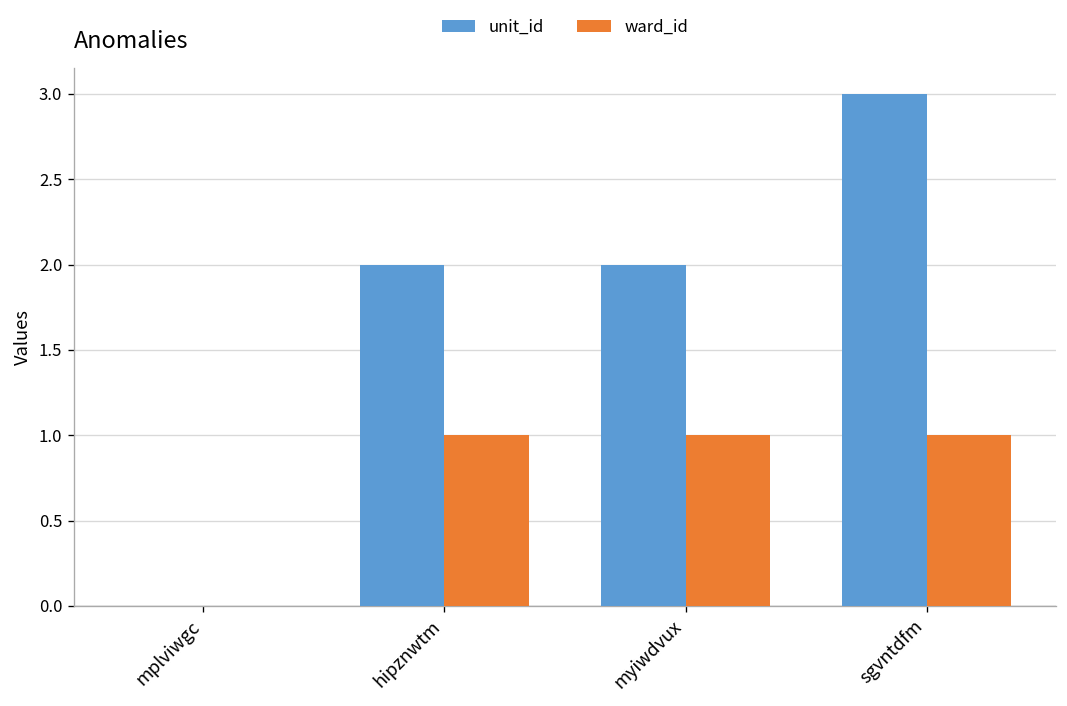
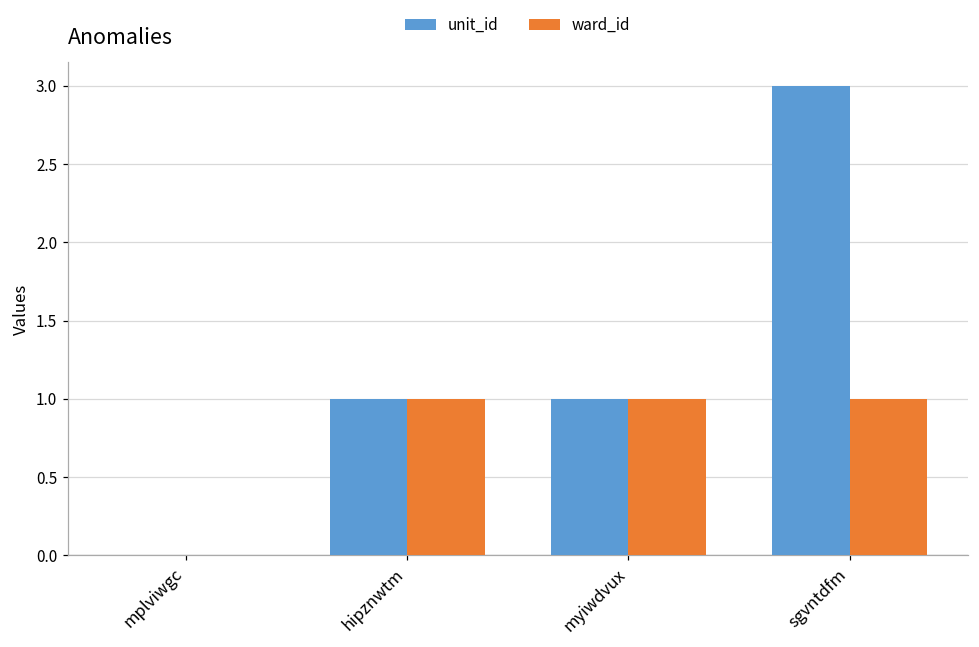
  {
    "unit_id": {
      "mplviwgc": 0,
-     "hipznwtm": 2,
-     "myiwdvux": 2,
+     "hipznwtm": 1,
+     "myiwdvux": 1,
      "sgvntdfm": 3
    },
    "ward_id": {
      "mplviwgc": 0,
      "hipznwtm": 1,
      "myiwdvux": 1,
      "sgvntdfm": 1
    }
  }
